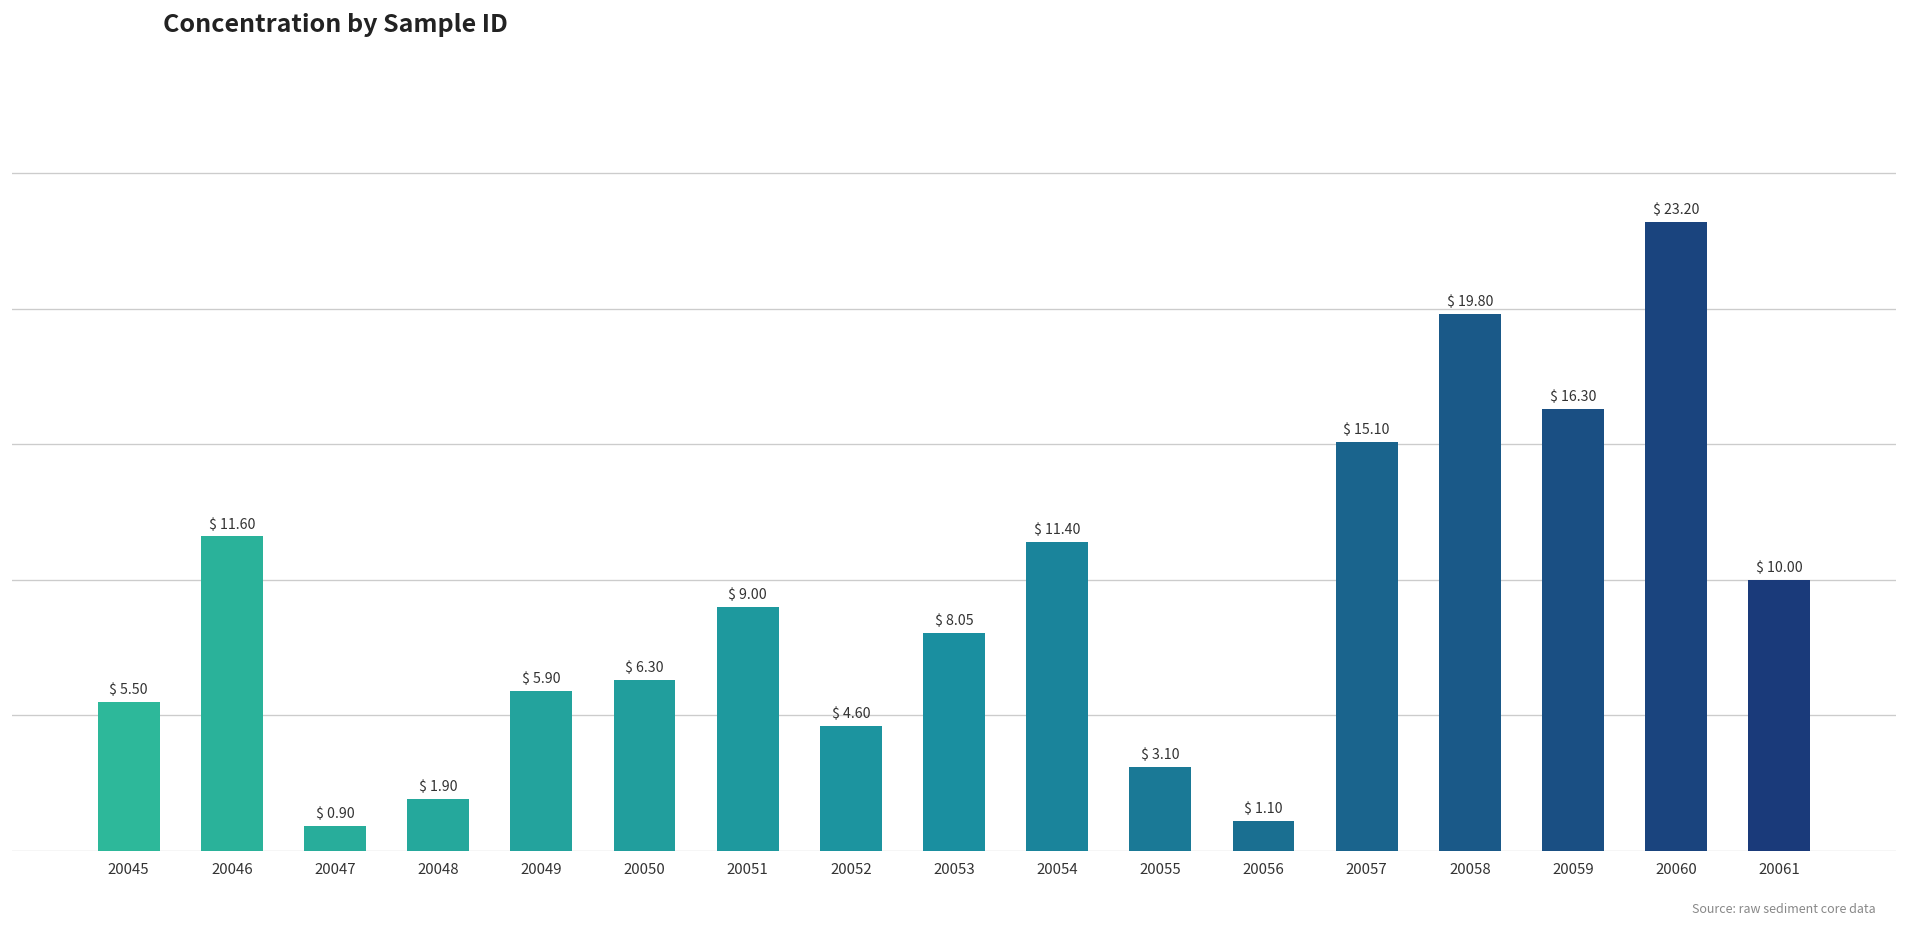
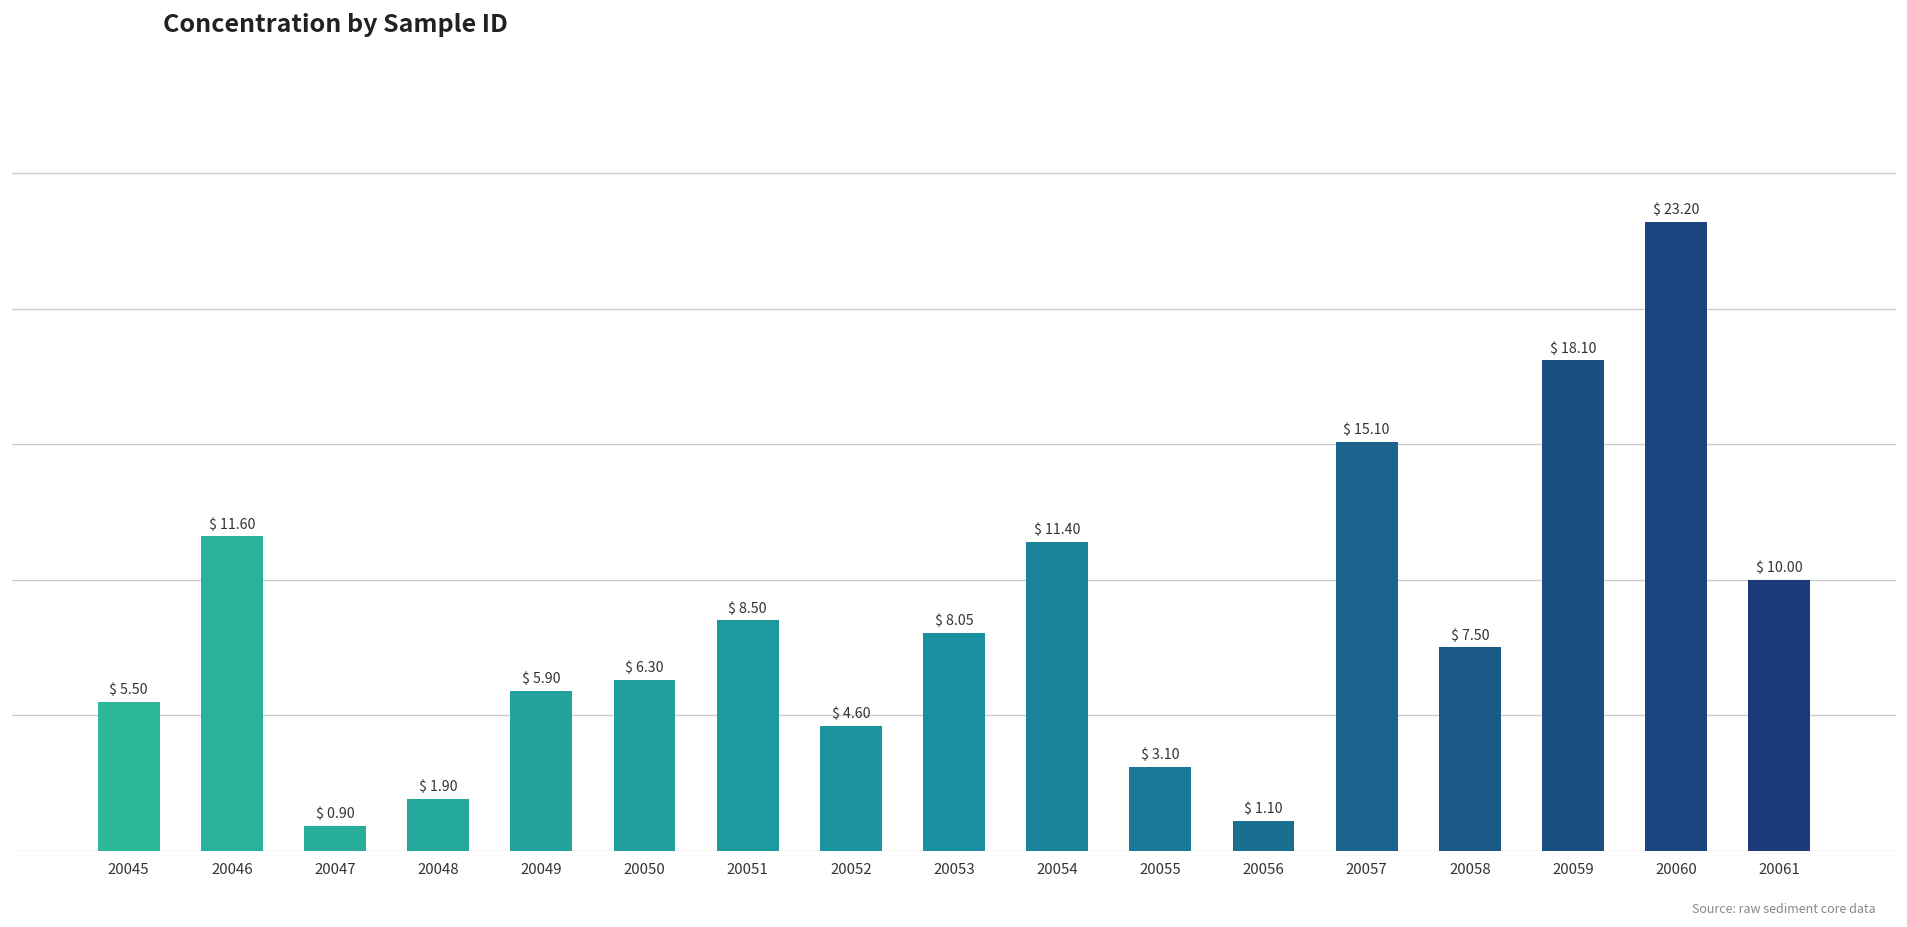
  {
    "20045": 5.50,
    "20046": 11.60,
    "20047": 0.90,
    "20048": 1.90,
    "20049": 5.90,
    "20050": 6.30,
-   "20051": 9.00,
+   "20051": 8.50,
    "20052": 4.60,
    "20053": 8.05,
    "20054": 11.40,
    "20055": 3.10,
    "20056": 1.10,
    "20057": 15.10,
-   "20058": 19.80,
-   "20059": 16.30,
+   "20058": 7.50,
+   "20059": 18.10,
    "20060": 23.20,
    "20061": 10.00
  }
